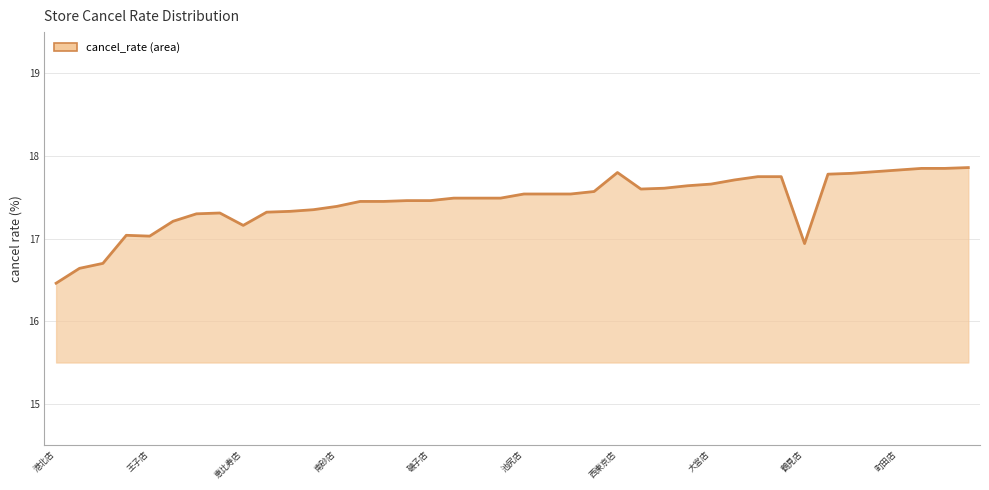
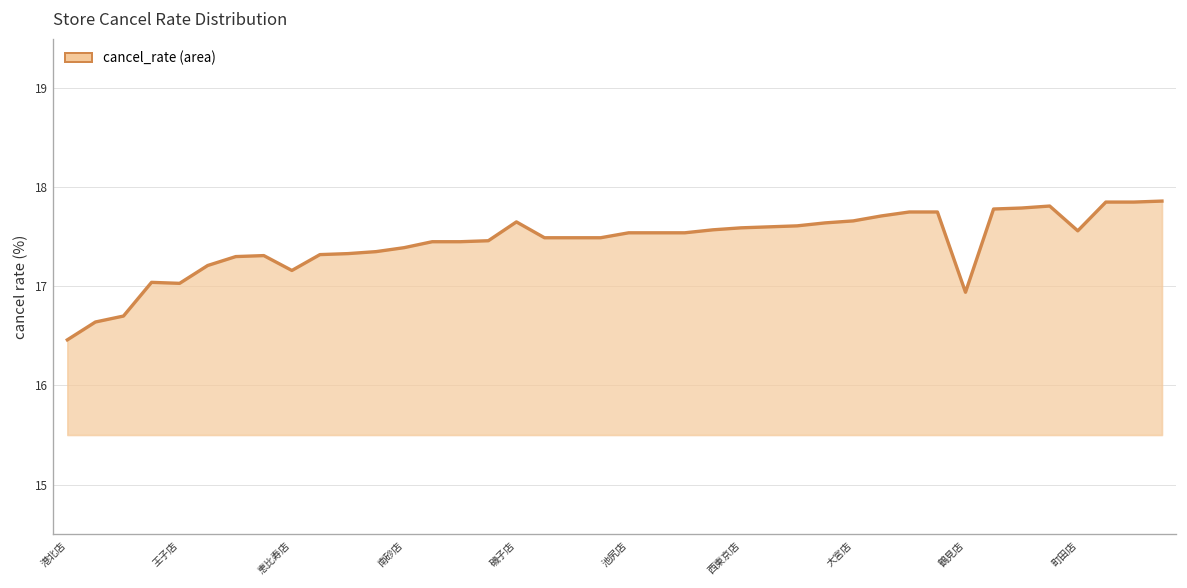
  {
    "港北店": 16.5,
    "王子店": 17.0,
    "恵比寿店": 17.2,
    "南砂店": 17.4,
-   "磯子店": 17.5,
+   "磯子店": 17.7,
    "池尻店": 17.5,
-   "西東京店": 17.8,
+   "西東京店": 17.6,
    "大宮店": 17.7,
    "鶴見店": 16.9,
-   "町田店": 17.8
+   "町田店": 17.6
  }
